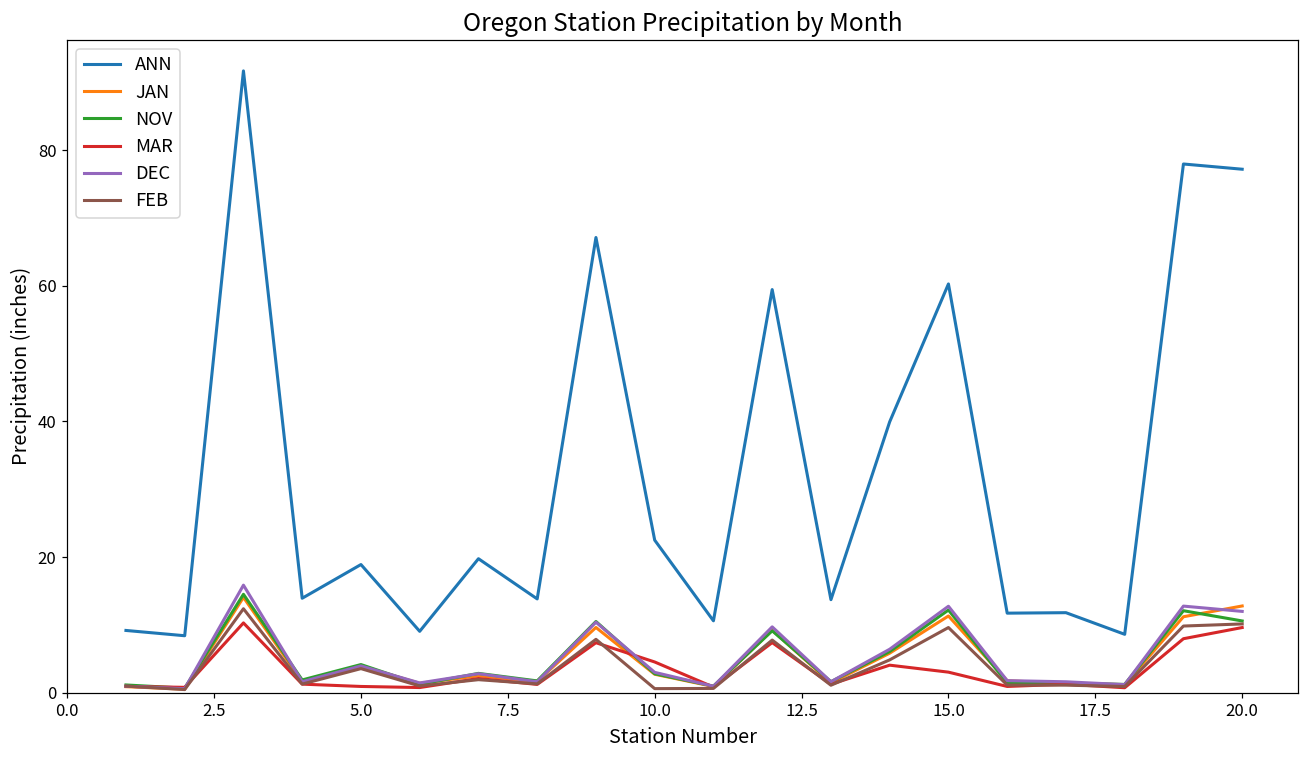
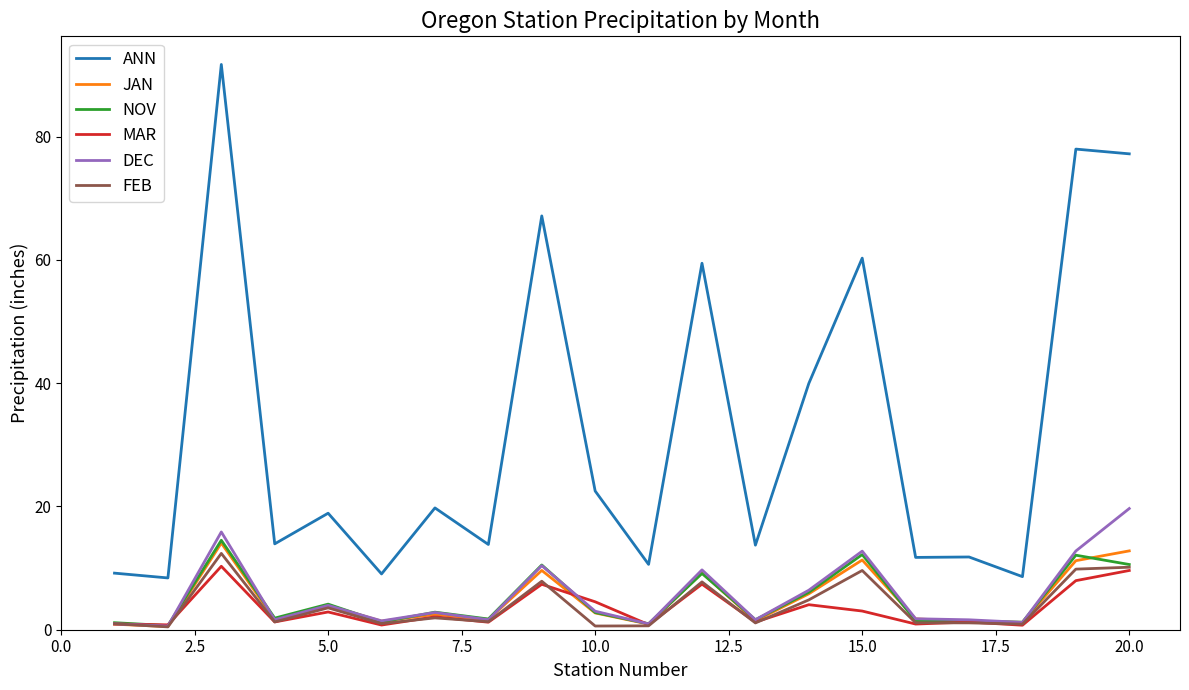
  {
    "ANN": {
      "5.0": 19,
      "10.0": 23,
      "15.0": 60,
      "20.0": 77
    },
    "JAN": {
      "15.0": 11,
      "20.0": 13
    },
    "NOV": {
      "15.0": 12,
      "20.0": 11
    },
    "MAR": {
-     "5.0": 1,
+     "5.0": 3,
      "10.0": 5,
      "15.0": 3,
      "20.0": 10
    },
    "DEC": {
      "15.0": 13,
-     "20.0": 12
+     "20.0": 20
    },
    "FEB": {
      "10.0": 1,
      "15.0": 10,
      "20.0": 10
    }
  }
